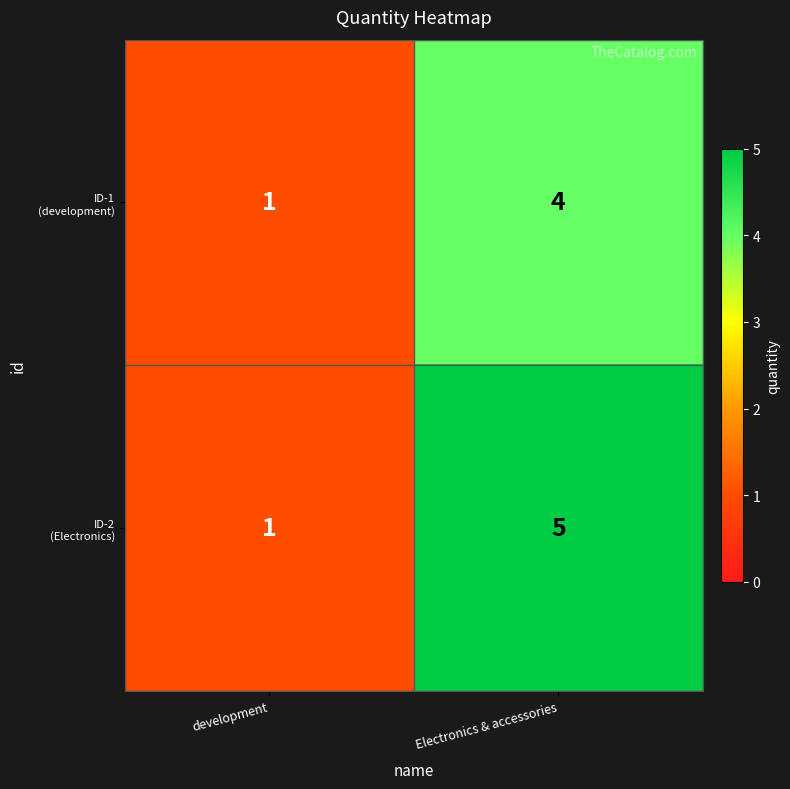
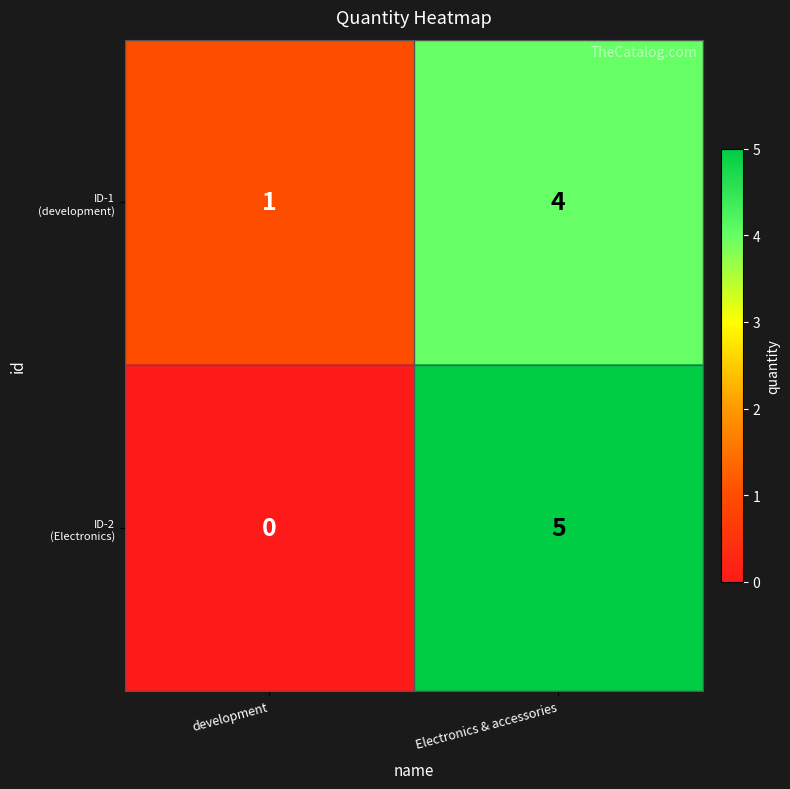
  {
    "ID-1 (development)": {
      "development": 1
    },
    "ID-2 (Electronics)": {
-     "development": 1,
+     "development": 0,
      "Electronics & accessories": 5
    }
  }
